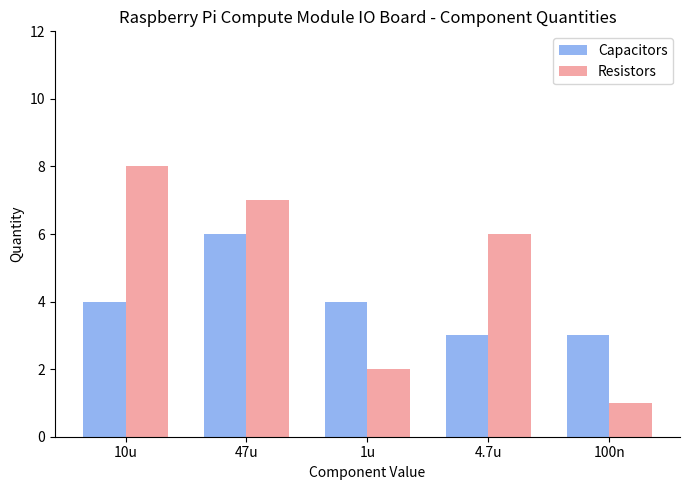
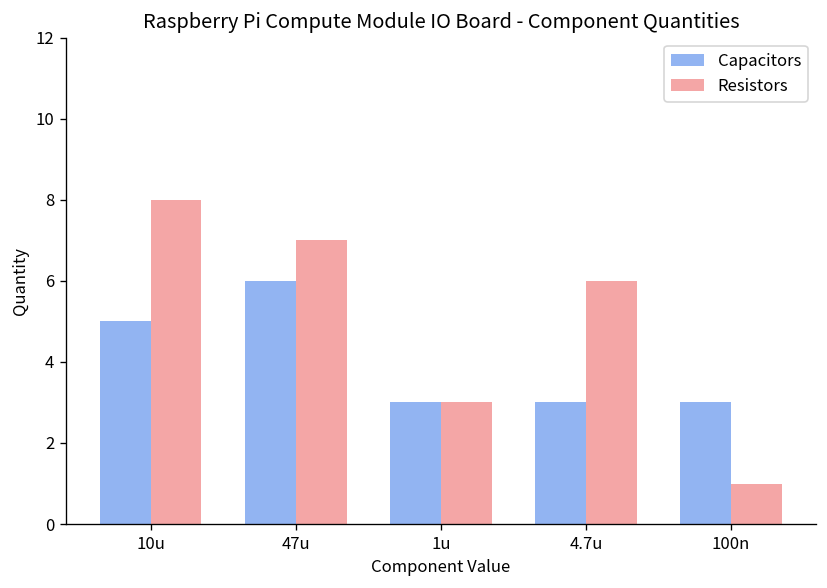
  {
    "Capacitors": {
-     "10u": 4,
+     "10u": 5,
      "47u": 6,
-     "1u": 4,
+     "1u": 3,
      "4.7u": 3,
      "100n": 3
    },
    "Resistors": {
      "10u": 8,
      "47u": 7,
-     "1u": 2,
+     "1u": 3,
      "4.7u": 6,
      "100n": 1
    }
  }
